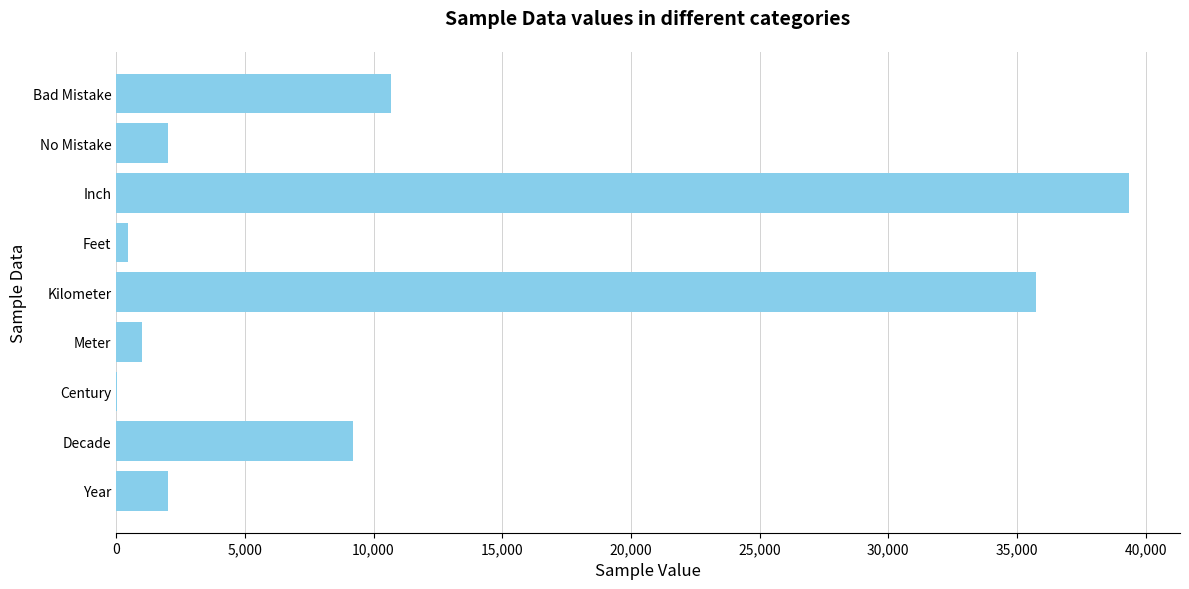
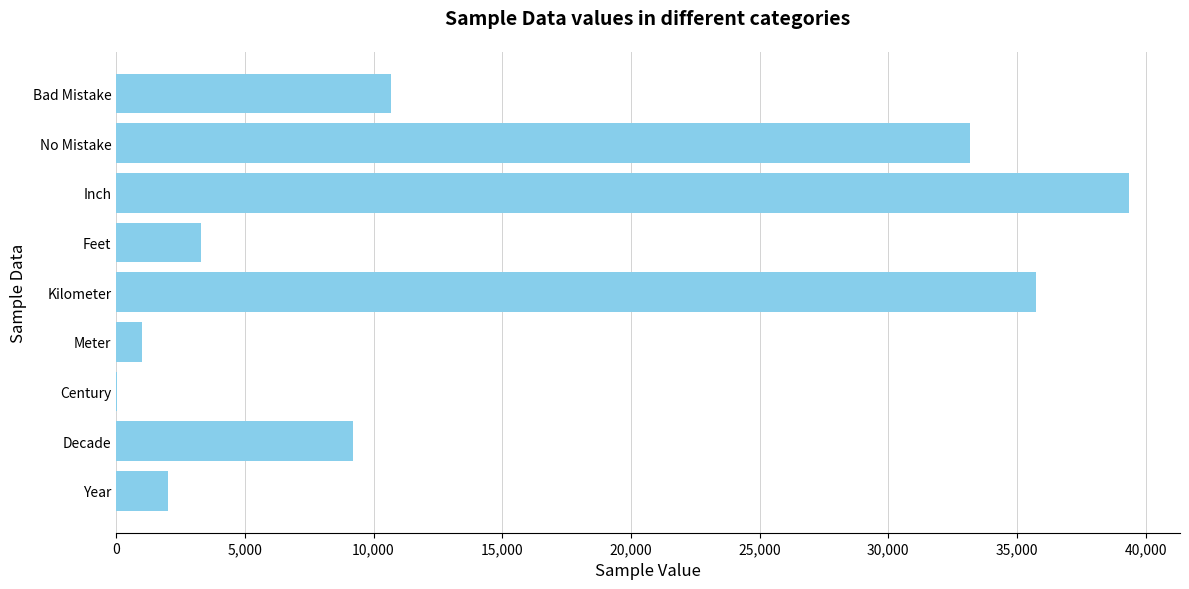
  {
    "Bad Mistake": "10,700",
-   "No Mistake": "2,000",
+   "No Mistake": "33,200",
    "Inch": "39,400",
-   "Feet": "400",
+   "Feet": "3,300",
    "Kilometer": "35,700",
    "Meter": "1,000",
    "Decade": "9,200",
    "Year": "2,000"
  }
